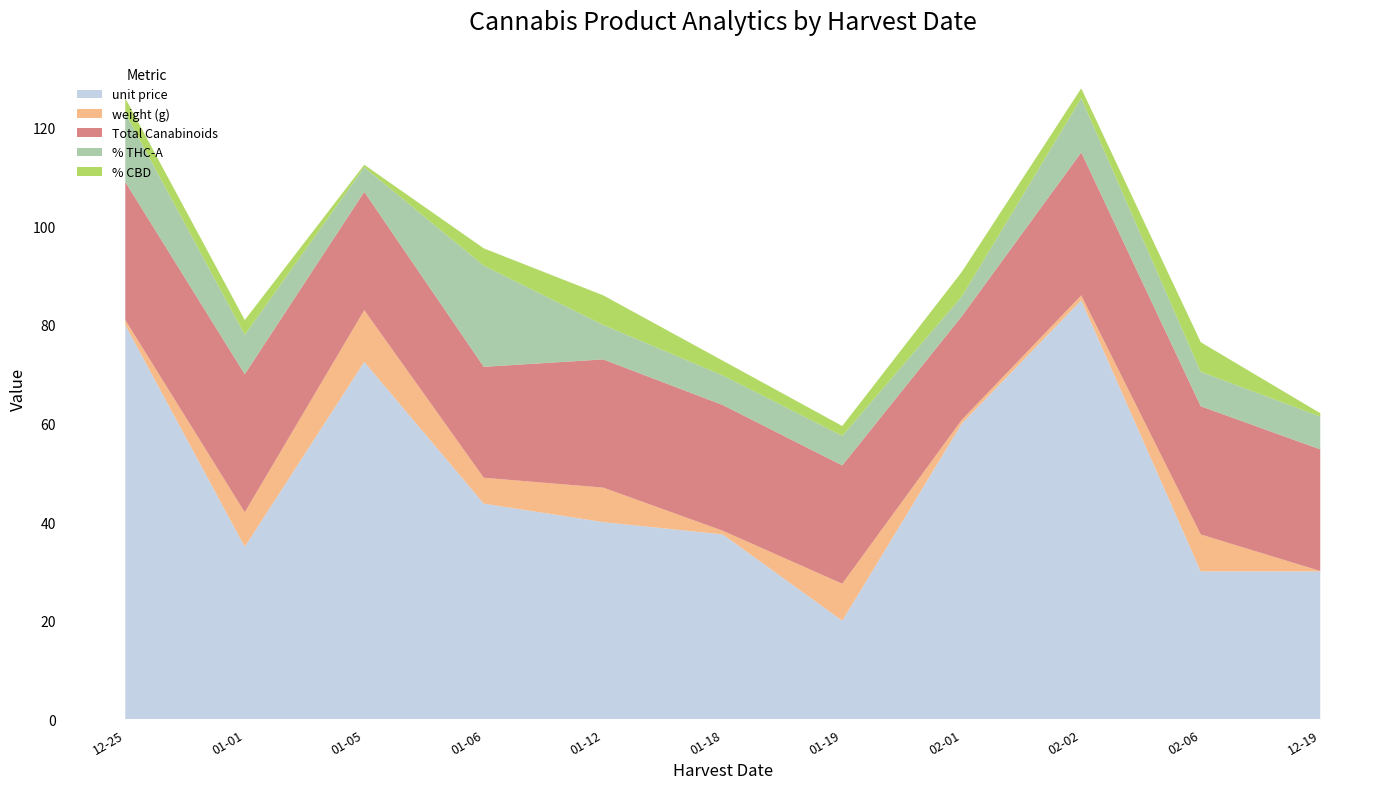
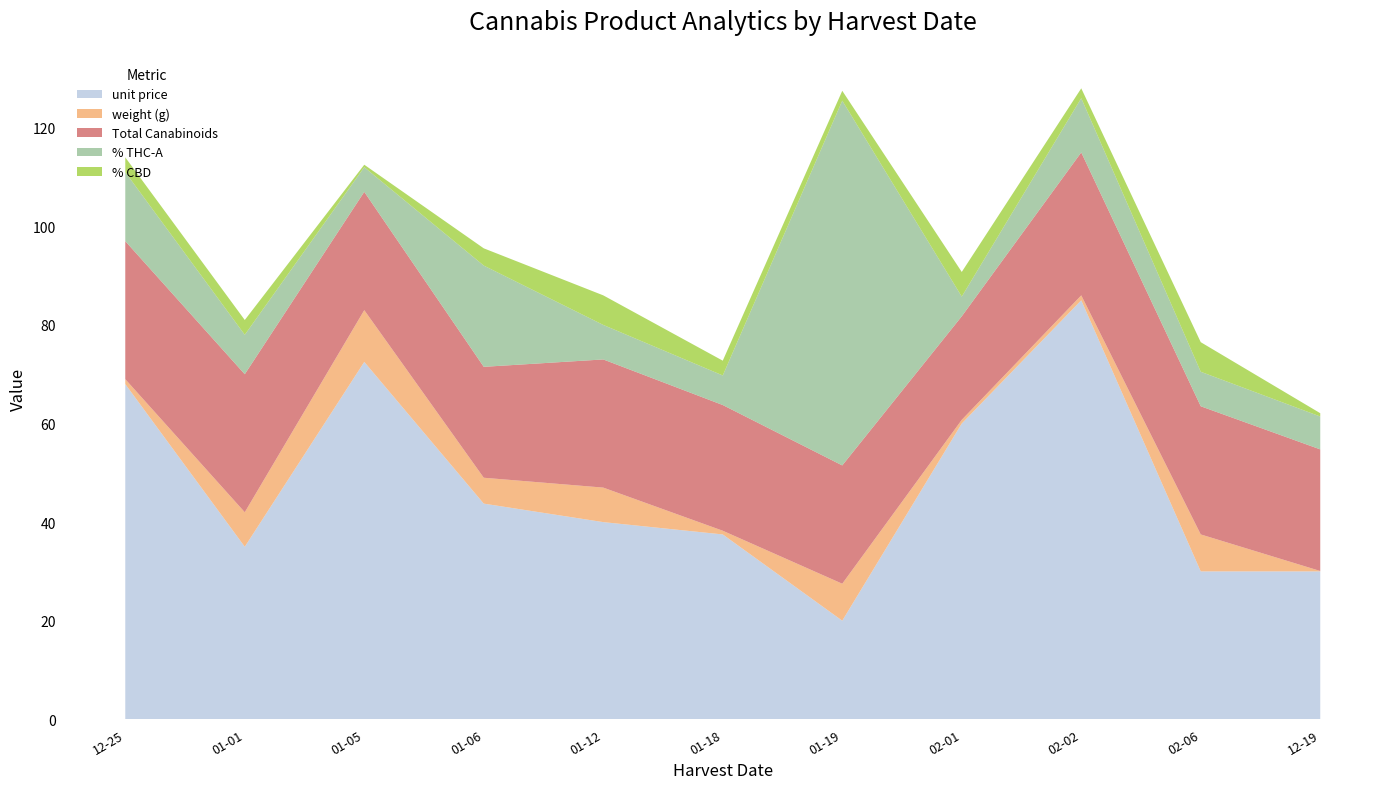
  {
    "unit price": {
-     "12-25": 80,
+     "12-25": 68,
      "01-01": 35,
      "01-05": 73,
      "01-06": 44,
      "01-12": 40,
      "01-18": 38,
      "01-19": 20,
      "02-01": 60,
      "02-02": 85,
      "02-06": 30
    },
    "weight (g)": {
      "12-25": 1,
      "01-01": 7,
      "01-05": 11,
      "01-06": 5,
      "01-12": 7,
      "01-18": 1,
      "01-19": 8,
      "02-01": 1,
      "02-02": 1,
      "02-06": 8
    },
    "Total Canabinoids": {
      "12-25": 28,
      "01-01": 28,
      "01-05": 24,
      "01-06": 23,
      "01-12": 26,
      "01-18": 26,
      "01-19": 24,
      "02-01": 21,
      "02-02": 29,
      "02-06": 26,
      "12-19": 25
    },
    "% THC-A": {
      "12-25": 14,
      "01-01": 8,
      "01-06": 21,
      "01-12": 7,
      "01-18": 6,
-     "01-19": 6,
+     "01-19": 74,
      "02-01": 4,
      "02-02": 11,
      "02-06": 7,
      "12-19": 7
    },
    "% CBD": {
      "12-25": 3,
      "01-01": 3,
      "01-06": 4,
      "01-12": 6,
      "01-18": 3,
      "01-19": 2,
      "02-01": 5,
      "02-02": 2,
      "02-06": 6,
      "12-19": 1
    }
  }
